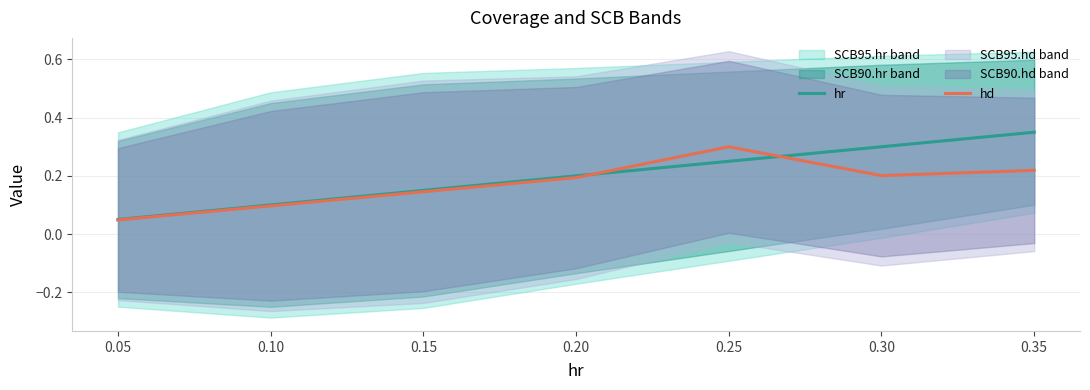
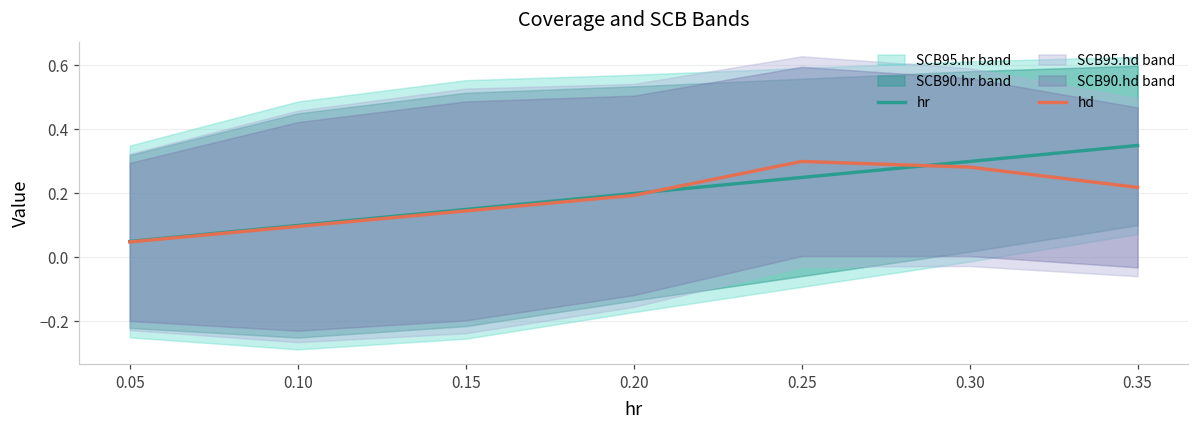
  {
    "hd": {
      "0.25": 0.30,
-     "0.30": 0.20,
+     "0.30": 0.28,
      "0.35": 0.22
    }
  }
